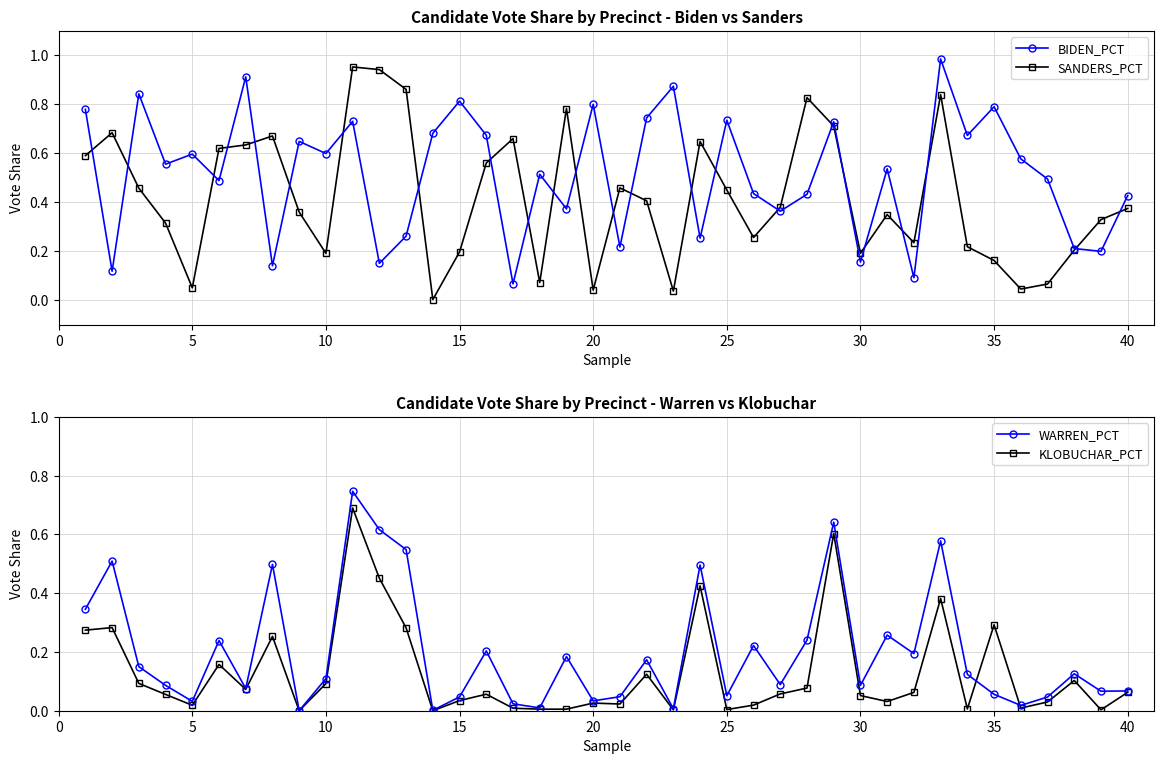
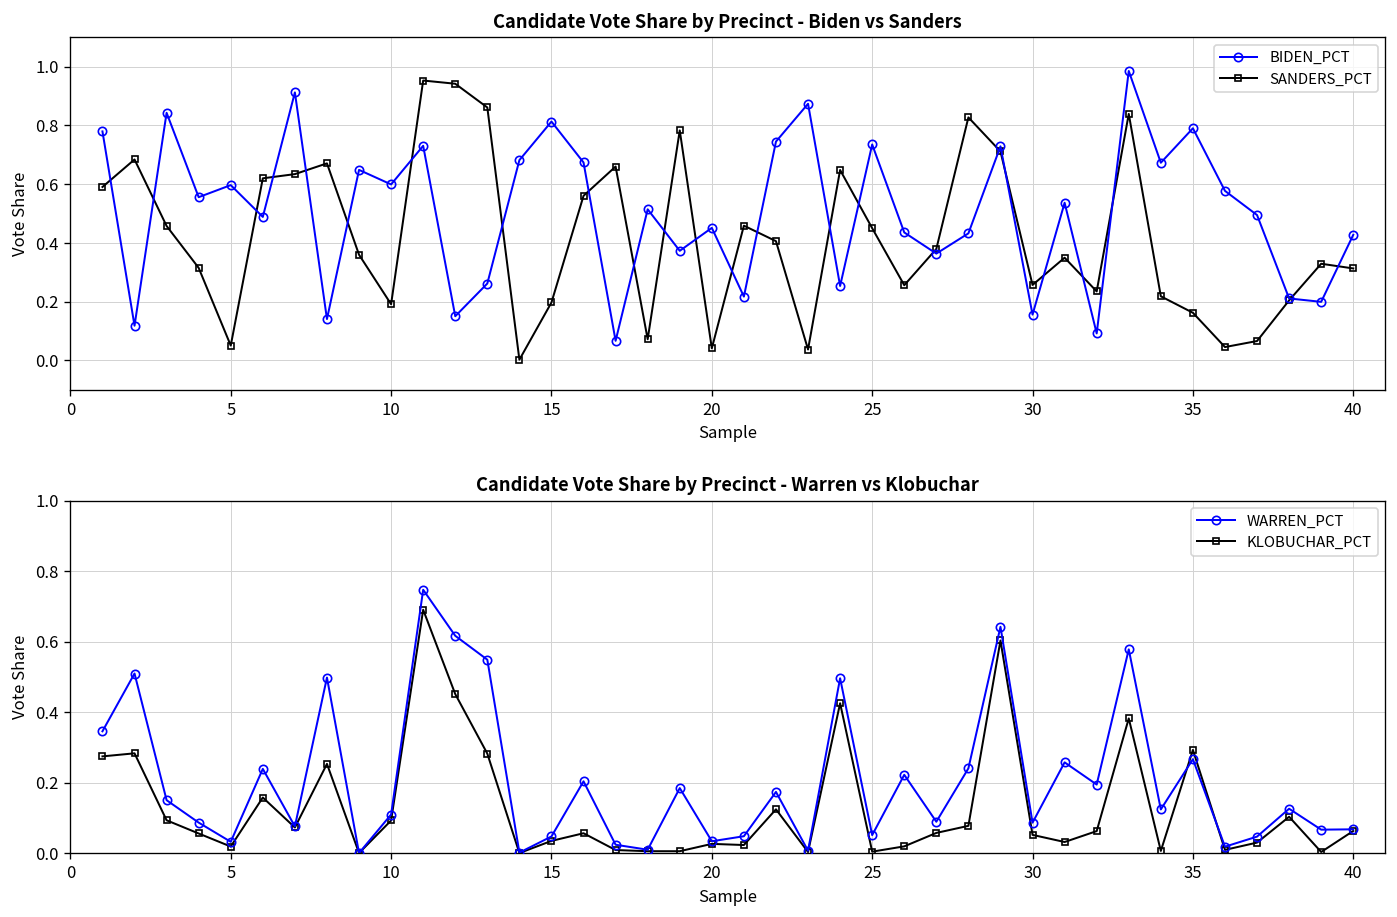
  {
    "Candidate Vote Share by Precinct - Biden vs Sanders": {
      "BIDEN_PCT": {
        "5": 0.60,
        "10": 0.60,
        "15": 0.81,
-       "20": 0.80,
+       "20": 0.45,
        "25": 0.74,
        "30": 0.16,
        "35": 0.79,
        "40": 0.43
      },
      "SANDERS_PCT": {
        "5": 0.05,
        "10": 0.19,
        "15": 0.20,
        "20": 0.04,
        "25": 0.45,
-       "30": 0.19,
+       "30": 0.26,
        "35": 0.16,
-       "40": 0.37
+       "40": 0.31
      }
    },
    "Candidate Vote Share by Precinct - Warren vs Klobuchar": {
      "WARREN_PCT": {
        "5": 0.03,
        "10": 0.11,
        "15": 0.05,
        "25": 0.05,
        "30": 0.09,
-       "35": 0.06
+       "35": 0.27
      },
      "KLOBUCHAR_PCT": {
        "5": 0.02,
        "10": 0.09,
        "15": 0.03,
        "25": 0.00,
        "30": 0.05,
        "35": 0.29
      }
    }
  }
